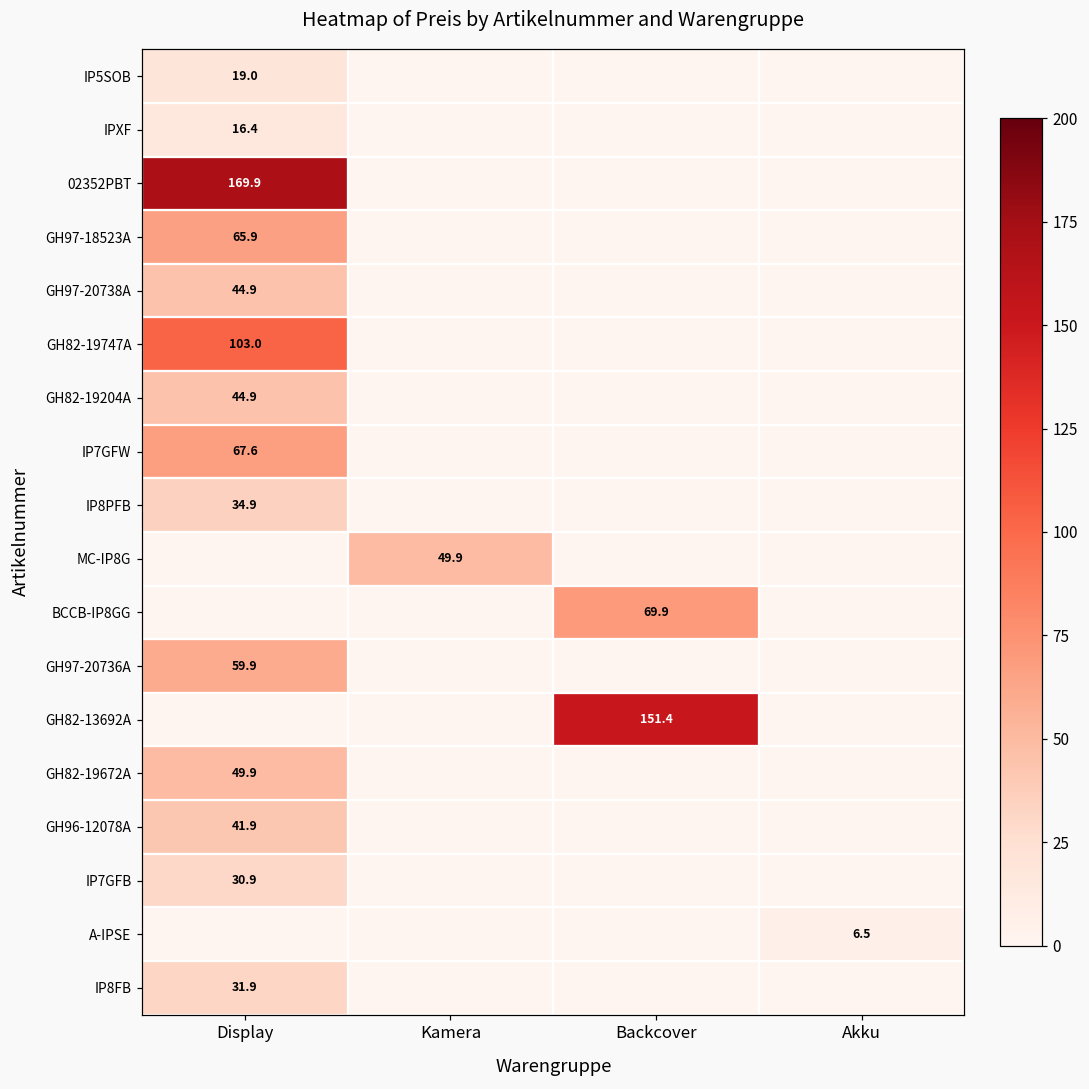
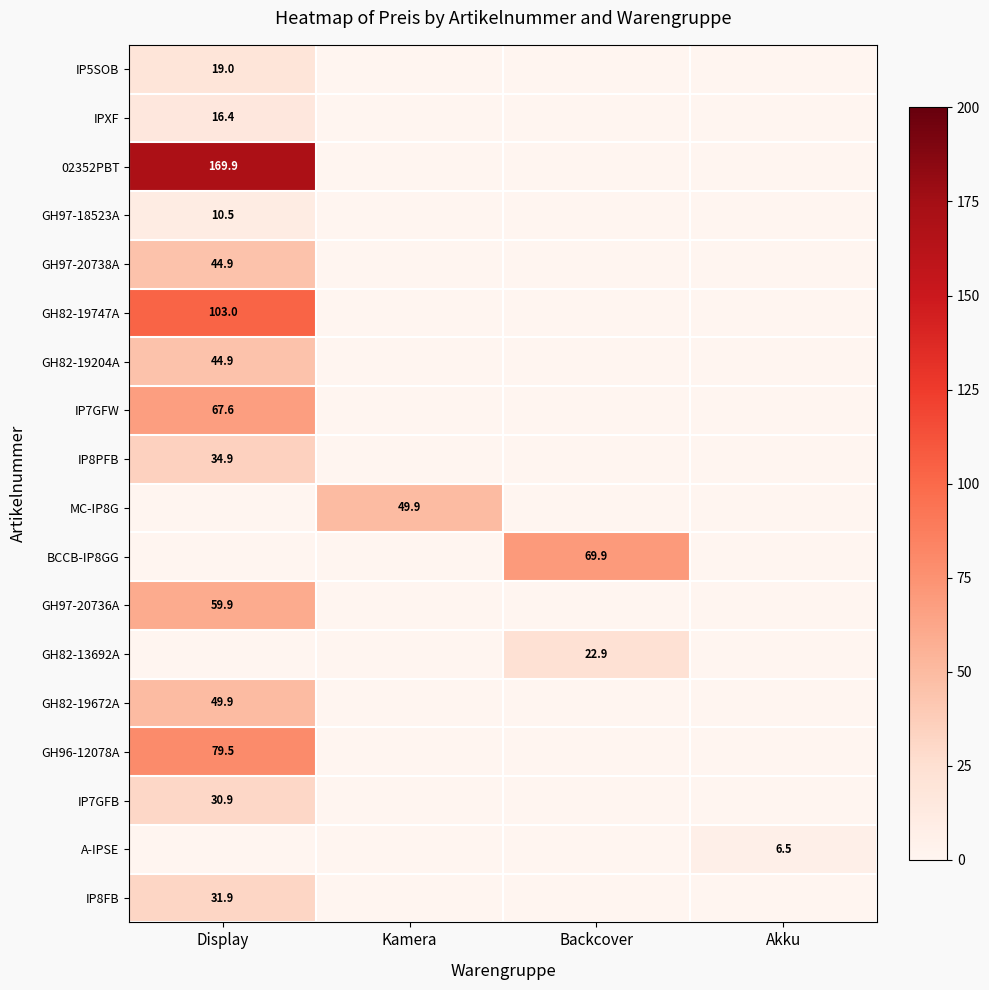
  {
    "IP5SOB": {
      "Display": 19.0
    },
    "IPXF": {
      "Display": 16.4
    },
    "02352PBT": {
      "Display": 169.9
    },
    "GH97-18523A": {
-     "Display": 65.9
+     "Display": 10.5
    },
    "GH97-20738A": {
      "Display": 44.9
    },
    "GH82-19747A": {
      "Display": 103.0
    },
    "GH82-19204A": {
      "Display": 44.9
    },
    "IP7GFW": {
      "Display": 67.6
    },
    "IP8PFB": {
      "Display": 34.9
    },
    "MC-IP8G": {
      "Kamera": 49.9
    },
    "BCCB-IP8GG": {
      "Backcover": 69.9
    },
    "GH97-20736A": {
      "Display": 59.9
    },
    "GH82-13692A": {
-     "Backcover": 151.4
+     "Backcover": 22.9
    },
    "GH82-19672A": {
      "Display": 49.9
    },
    "GH96-12078A": {
-     "Display": 41.9
+     "Display": 79.5
    },
    "IP7GFB": {
      "Display": 30.9
    },
    "A-IPSE": {
      "Akku": 6.5
    },
    "IP8FB": {
      "Display": 31.9
    }
  }
